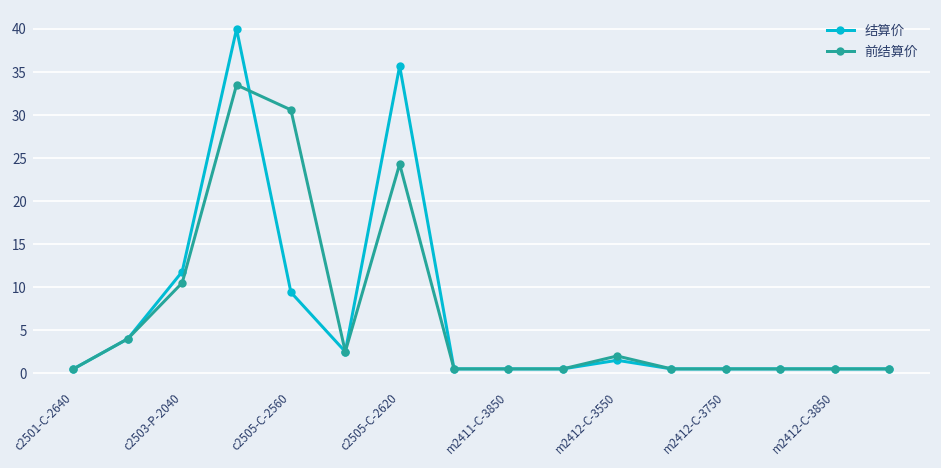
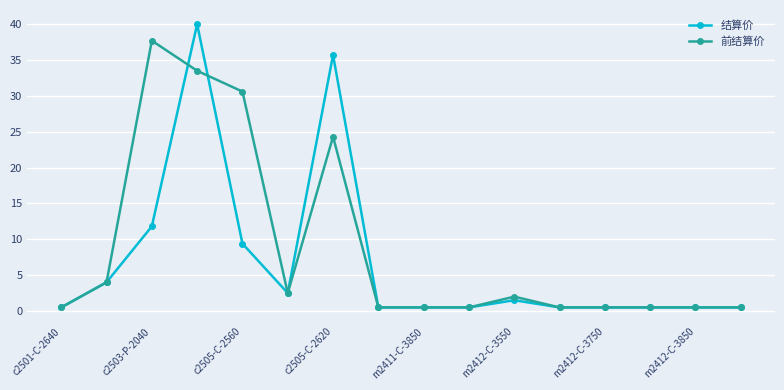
  {
    "结算价": {
      "c2503-P-2040": 12,
      "c2505-C-2560": 9,
      "c2505-C-2620": 36,
      "m2412-C-3550": 2
    },
    "前结算价": {
-     "c2503-P-2040": 11,
+     "c2503-P-2040": 38,
      "c2505-C-2560": 31,
      "c2505-C-2620": 24,
      "m2412-C-3550": 2
    }
  }
